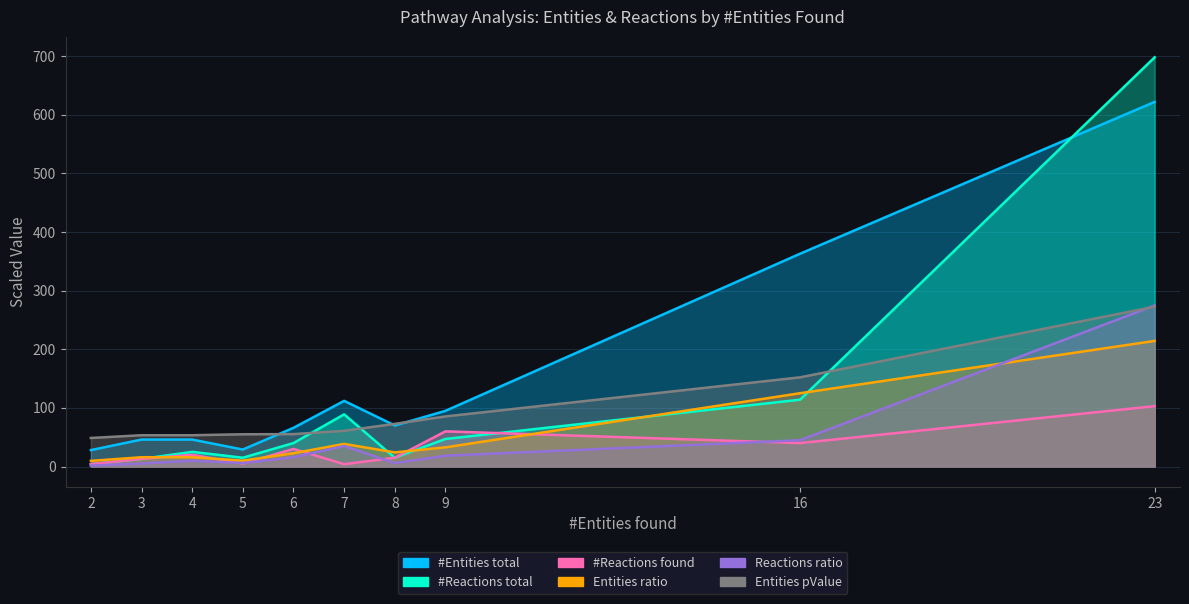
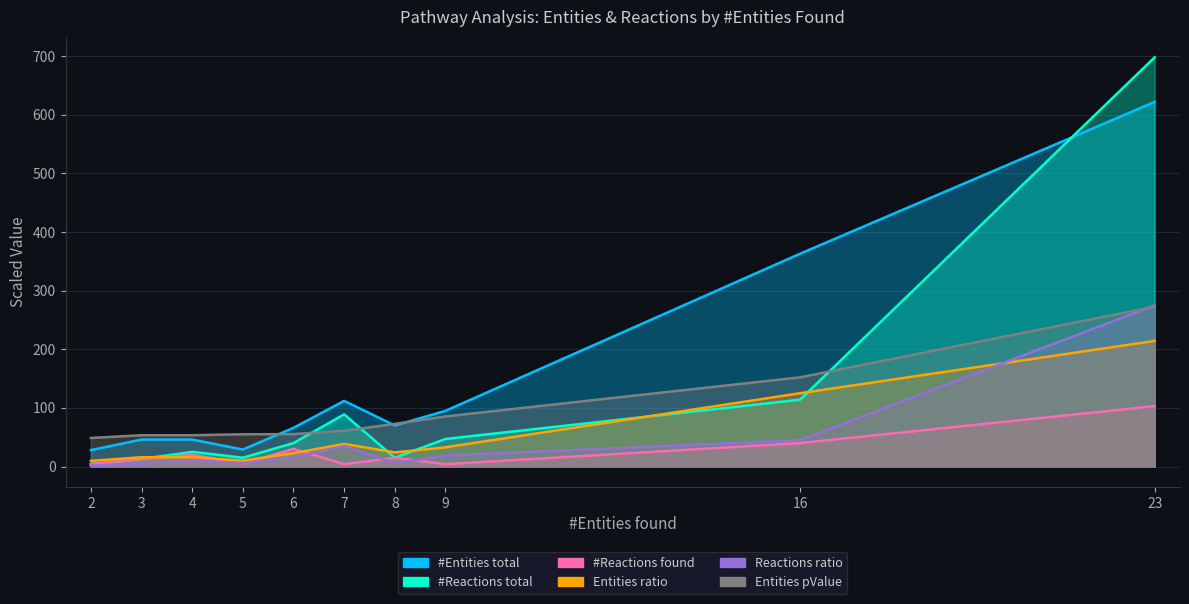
  {
    "#Reactions found": {
      "6": 30,
      "7": 0,
-     "9": 60,
+     "9": 0,
      "16": 40,
      "23": 100
    },
    "Entities ratio": {
      "2": 10,
      "6": 20,
      "8": 20,
      "9": 30,
      "16": 130,
      "23": 210
    }
  }
